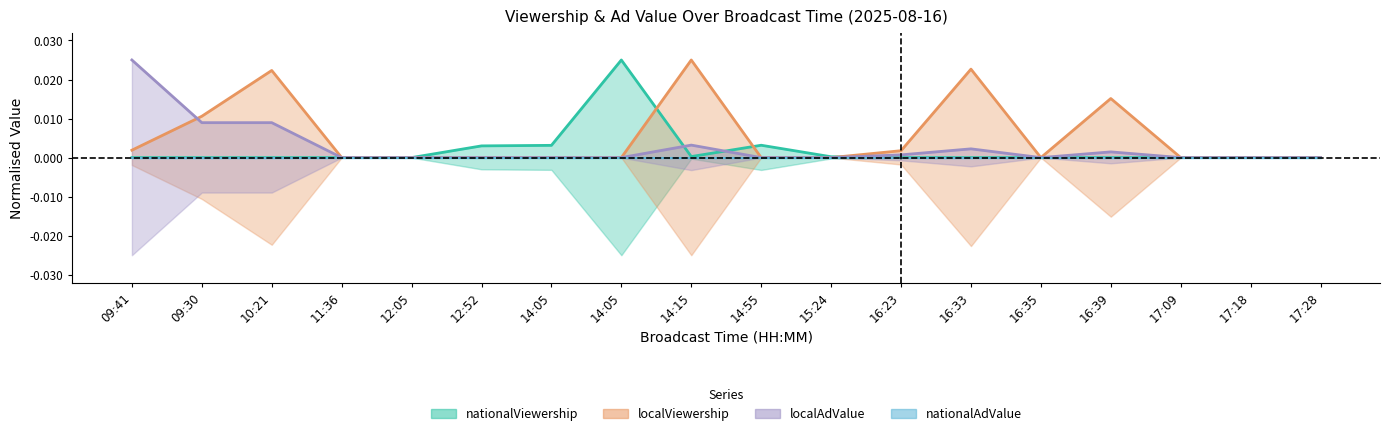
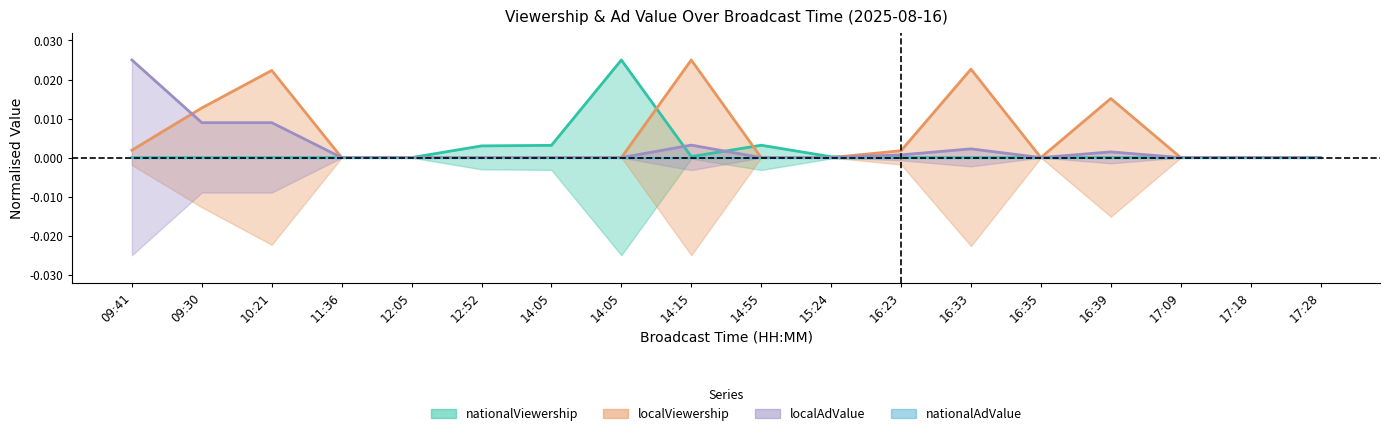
  {
    "localViewership": {
      "09:41": 0.002,
-     "09:30": 0.011,
+     "09:30": 0.013,
      "10:21": 0.022,
      "14:15": 0.025,
      "16:23": 0.002,
      "16:33": 0.023,
      "16:39": 0.015
    }
  }
